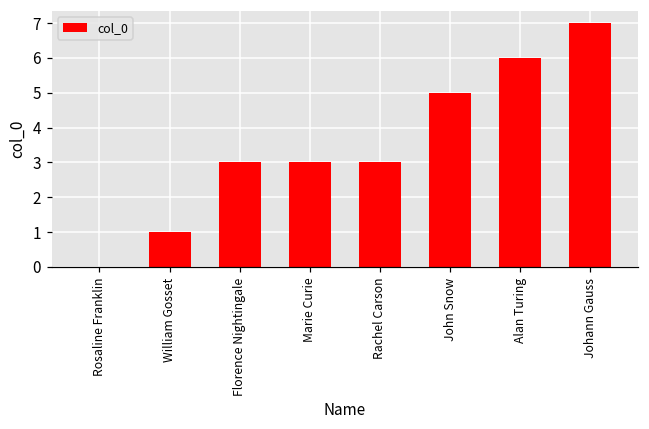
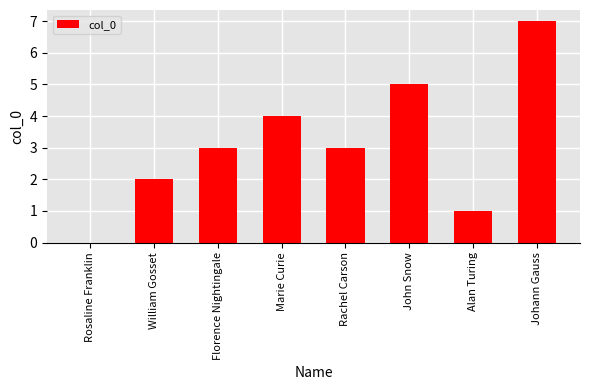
  {
    "Rosaline Franklin": 0,
-   "William Gosset": 1,
+   "William Gosset": 2,
    "Florence Nightingale": 3,
-   "Marie Curie": 3,
+   "Marie Curie": 4,
    "Rachel Carson": 3,
    "John Snow": 5,
-   "Alan Turing": 6,
+   "Alan Turing": 1,
    "Johann Gauss": 7
  }
